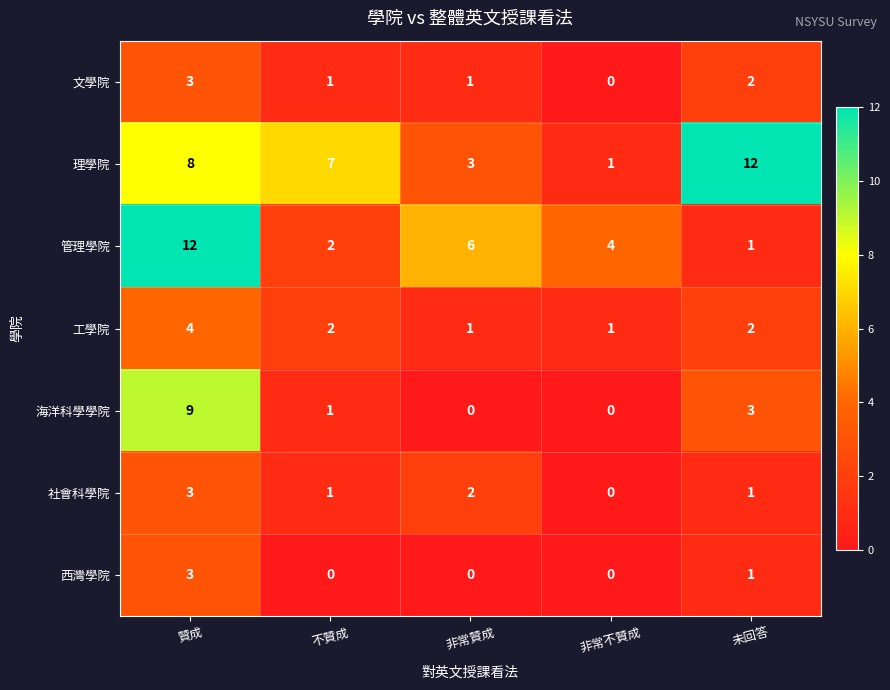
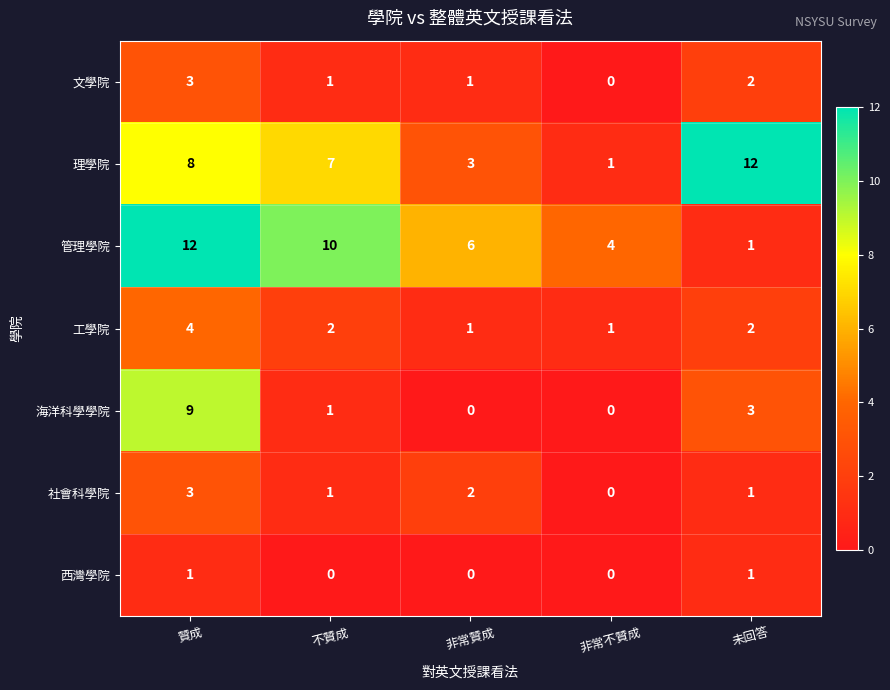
  {
    "文學院": {
      "贊成": 3,
      "不贊成": 1,
      "非常贊成": 1,
      "非常不贊成": 0,
      "未回答": 2
    },
    "理學院": {
      "贊成": 8,
      "不贊成": 7,
      "非常贊成": 3,
      "非常不贊成": 1,
      "未回答": 12
    },
    "管理學院": {
      "贊成": 12,
-     "不贊成": 2,
+     "不贊成": 10,
      "非常贊成": 6,
      "非常不贊成": 4,
      "未回答": 1
    },
    "工學院": {
      "贊成": 4,
      "不贊成": 2,
      "非常贊成": 1,
      "非常不贊成": 1,
      "未回答": 2
    },
    "海洋科學學院": {
      "贊成": 9,
      "不贊成": 1,
      "非常贊成": 0,
      "非常不贊成": 0,
      "未回答": 3
    },
    "社會科學院": {
      "贊成": 3,
      "不贊成": 1,
      "非常贊成": 2,
      "非常不贊成": 0,
      "未回答": 1
    },
    "西灣學院": {
-     "贊成": 3,
+     "贊成": 1,
      "不贊成": 0,
      "非常贊成": 0,
      "非常不贊成": 0,
      "未回答": 1
    }
  }
